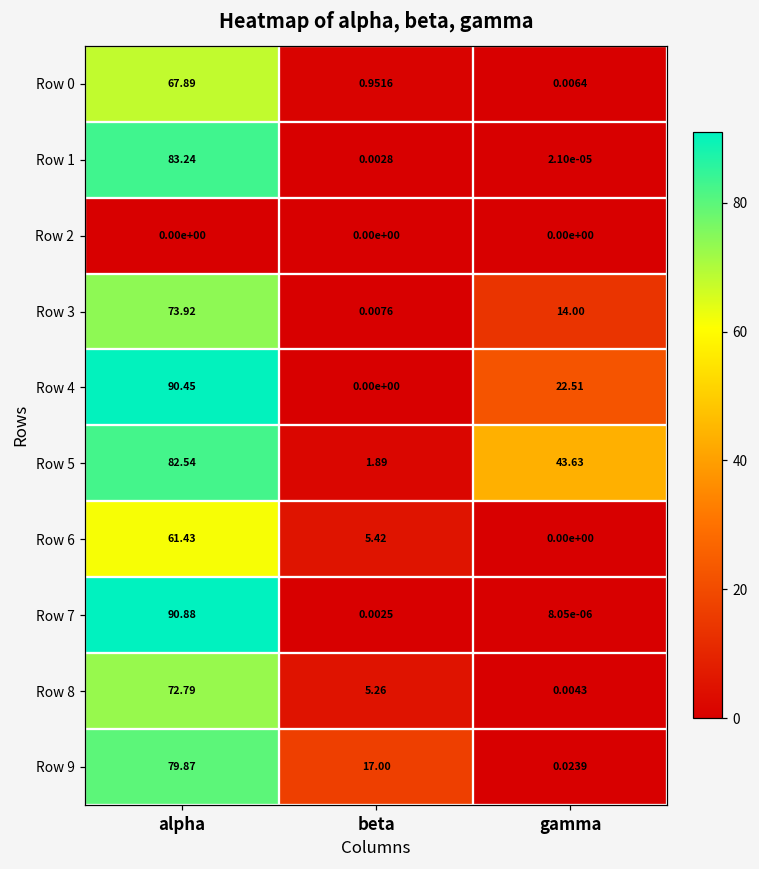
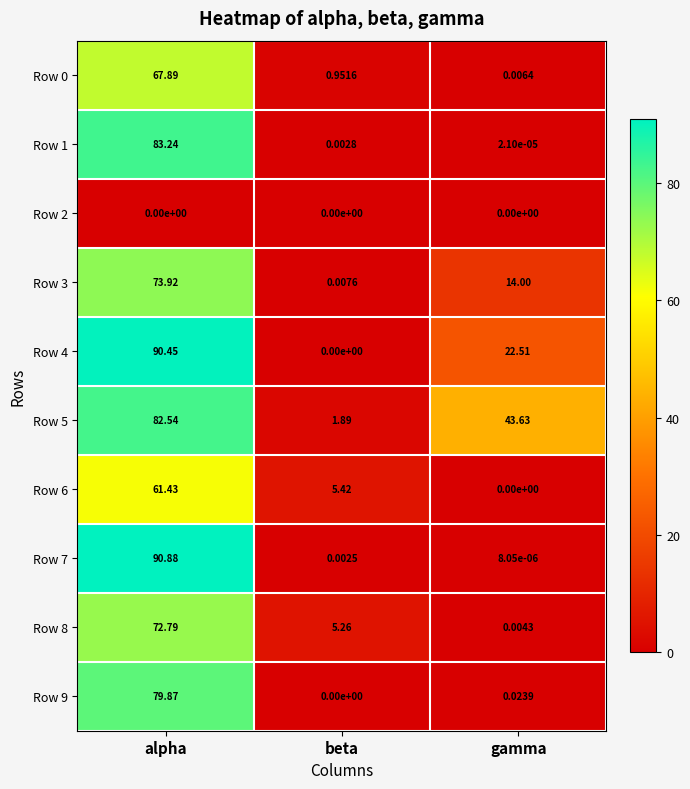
  {
    "Row 0": {
      "alpha": "67.89",
      "beta": "0.9516",
      "gamma": "0.0064"
    },
    "Row 1": {
      "alpha": "83.24",
      "beta": "0.0028",
      "gamma": "2.10e-05"
    },
    "Row 2": {
      "alpha": "0.00e+00",
      "beta": "0.00e+00",
      "gamma": "0.00e+00"
    },
    "Row 3": {
      "alpha": "73.92",
      "beta": "0.0076",
      "gamma": "14.00"
    },
    "Row 4": {
      "alpha": "90.45",
      "beta": "0.00e+00",
      "gamma": "22.51"
    },
    "Row 5": {
      "alpha": "82.54",
      "beta": "1.89",
      "gamma": "43.63"
    },
    "Row 6": {
      "alpha": "61.43",
      "beta": "5.42",
      "gamma": "0.00e+00"
    },
    "Row 7": {
      "alpha": "90.88",
      "beta": "0.0025",
      "gamma": "8.05e-06"
    },
    "Row 8": {
      "alpha": "72.79",
      "beta": "5.26",
      "gamma": "0.0043"
    },
    "Row 9": {
      "alpha": "79.87",
-     "beta": "17.00",
+     "beta": "0.00e+00",
      "gamma": "0.0239"
    }
  }
